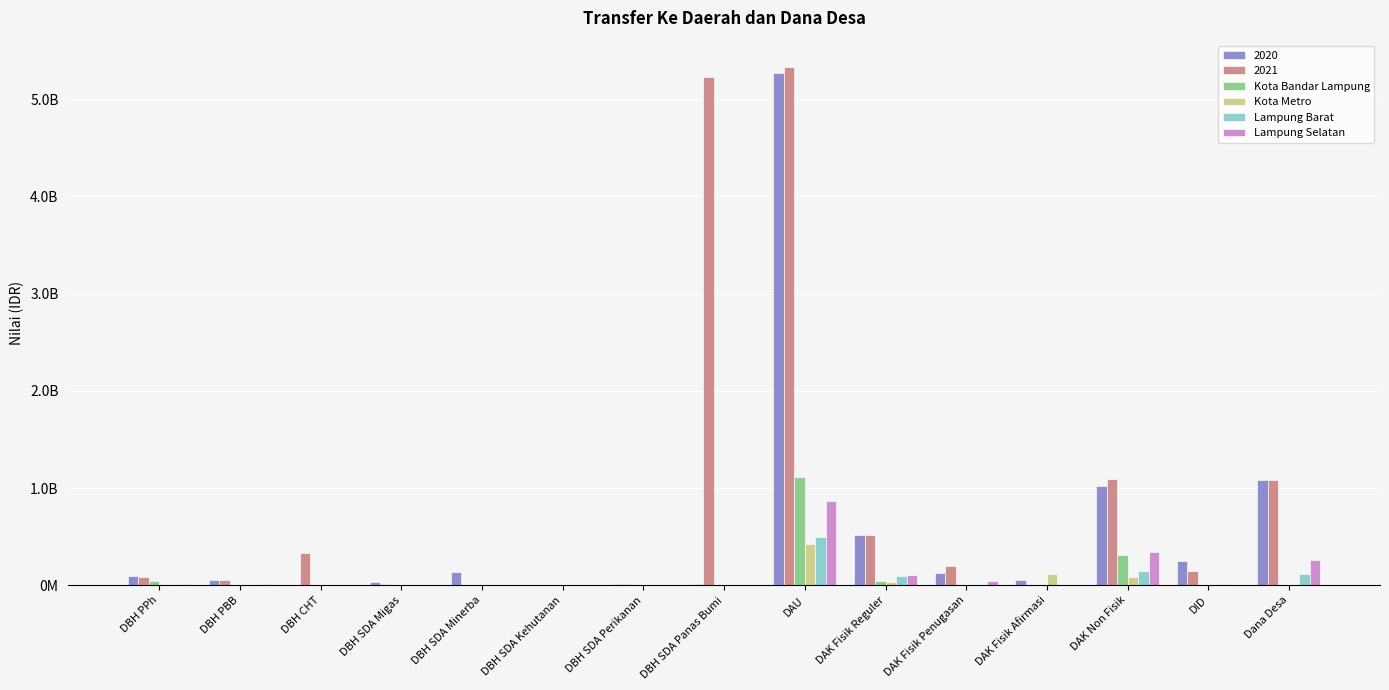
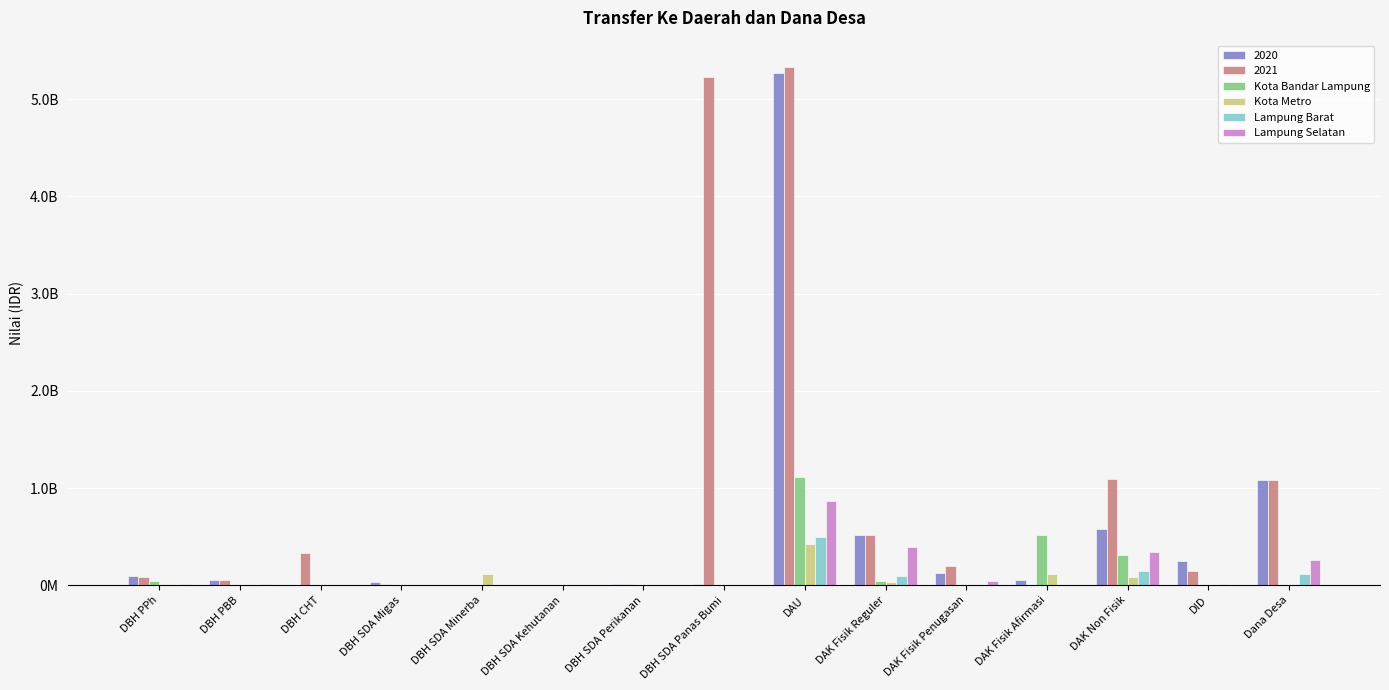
  {
    "2020": {
      "DBH PPh": 100000000,
      "DBH PBB": 100000000,
      "DBH SDA Migas": 0,
-     "DBH SDA Minerba": 100000000,
+     "DBH SDA Minerba": 0,
      "DAU": 5300000000,
      "DAK Fisik Reguler": 500000000,
      "DAK Fisik Penugasan": 100000000,
      "DAK Fisik Afirmasi": 100000000,
-     "DAK Non Fisik": 1000000000,
+     "DAK Non Fisik": 600000000,
      "DID": 200000000,
      "Dana Desa": 1100000000
    },
    "2021": {
      "DBH PPh": 100000000,
      "DBH PBB": 100000000,
      "DBH CHT": 300000000,
      "DBH SDA Panas Bumi": 5200000000,
      "DAU": 5300000000,
      "DAK Fisik Reguler": 500000000,
      "DAK Fisik Penugasan": 200000000,
      "DAK Fisik Afirmasi": 0,
      "DAK Non Fisik": 1100000000,
      "DID": 100000000,
      "Dana Desa": 1100000000
    },
    "Kota Bandar Lampung": {
      "DBH PPh": 0,
      "DAU": 1100000000,
      "DAK Fisik Reguler": 0,
      "DAK Fisik Penugasan": 0,
-     "DAK Fisik Afirmasi": 0,
+     "DAK Fisik Afirmasi": 500000000,
      "DAK Non Fisik": 300000000,
      "DID": 0,
      "Dana Desa": 0
    },
    "Kota Metro": {
-     "DBH SDA Minerba": 0,
+     "DBH SDA Minerba": 100000000,
      "DAU": 400000000,
      "DAK Fisik Reguler": 0,
      "DAK Fisik Penugasan": 0,
      "DAK Fisik Afirmasi": 100000000,
      "DAK Non Fisik": 100000000,
      "DID": 0,
      "Dana Desa": 0
    },
    "Lampung Barat": {
      "DAU": 500000000,
      "DAK Fisik Reguler": 100000000,
      "DAK Fisik Penugasan": 0,
      "DAK Fisik Afirmasi": 0,
      "DAK Non Fisik": 100000000,
      "Dana Desa": 100000000
    },
    "Lampung Selatan": {
      "DAU": 900000000,
-     "DAK Fisik Reguler": 100000000,
+     "DAK Fisik Reguler": 400000000,
      "DAK Fisik Penugasan": 0,
      "DAK Fisik Afirmasi": 0,
      "DAK Non Fisik": 300000000,
      "DID": 0,
      "Dana Desa": 300000000
    }
  }
